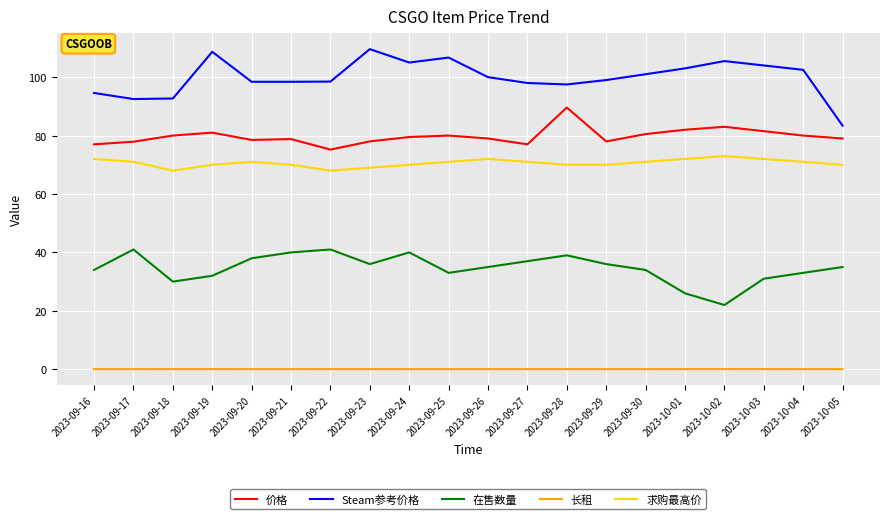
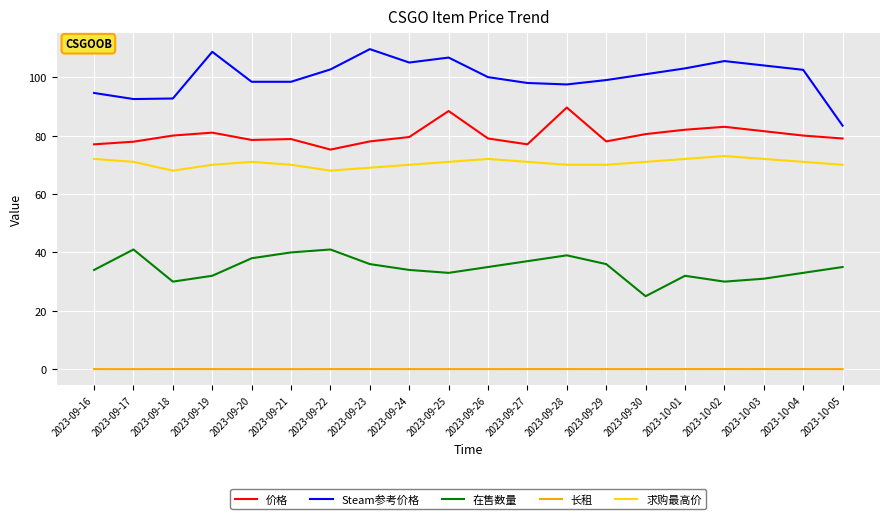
  {
    "价格": {
      "2023-09-16": 77,
      "2023-09-17": 78,
      "2023-09-18": 80,
      "2023-09-19": 81,
      "2023-09-20": 79,
      "2023-09-21": 79,
      "2023-09-22": 75,
      "2023-09-23": 78,
      "2023-09-24": 80,
-     "2023-09-25": 80,
+     "2023-09-25": 88,
      "2023-09-26": 79,
      "2023-09-27": 77,
      "2023-09-28": 90,
      "2023-09-29": 78,
      "2023-09-30": 81,
      "2023-10-01": 82,
      "2023-10-02": 83,
      "2023-10-03": 82,
      "2023-10-04": 80,
      "2023-10-05": 79
    },
    "Steam参考价格": {
      "2023-09-16": 95,
      "2023-09-17": 93,
      "2023-09-18": 93,
      "2023-09-19": 109,
      "2023-09-20": 98,
      "2023-09-21": 98,
-     "2023-09-22": 98,
+     "2023-09-22": 103,
      "2023-09-23": 110,
      "2023-09-24": 105,
      "2023-09-25": 107,
      "2023-09-26": 100,
      "2023-09-27": 98,
      "2023-09-28": 98,
      "2023-09-29": 99,
      "2023-09-30": 101,
      "2023-10-01": 103,
      "2023-10-02": 106,
      "2023-10-03": 104,
      "2023-10-04": 103,
      "2023-10-05": 83
    },
    "在售数量": {
      "2023-09-16": 34,
      "2023-09-17": 41,
      "2023-09-18": 30,
      "2023-09-19": 32,
      "2023-09-20": 38,
      "2023-09-21": 40,
      "2023-09-22": 41,
      "2023-09-23": 36,
-     "2023-09-24": 40,
+     "2023-09-24": 34,
      "2023-09-25": 33,
      "2023-09-26": 35,
      "2023-09-27": 37,
      "2023-09-28": 39,
      "2023-09-29": 36,
-     "2023-09-30": 34,
-     "2023-10-01": 26,
-     "2023-10-02": 22,
+     "2023-09-30": 25,
+     "2023-10-01": 32,
+     "2023-10-02": 30,
      "2023-10-03": 31,
      "2023-10-04": 33,
      "2023-10-05": 35
    }
  }
